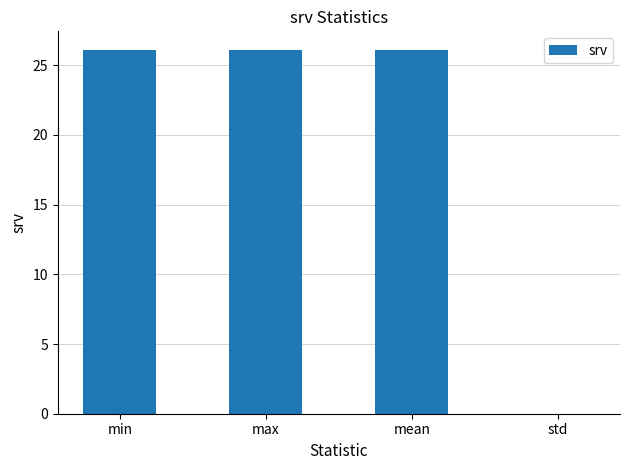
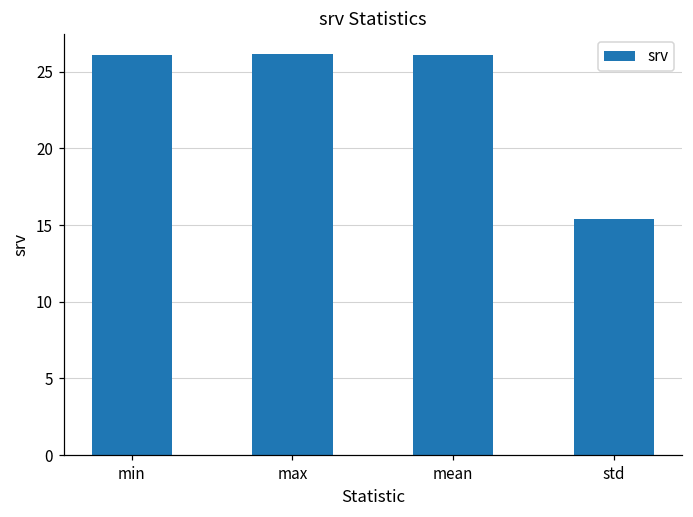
  {
    "min": 26.1,
    "max": 26.1,
    "mean": 26.1,
-   "std": 0.0
+   "std": 15.4
  }
